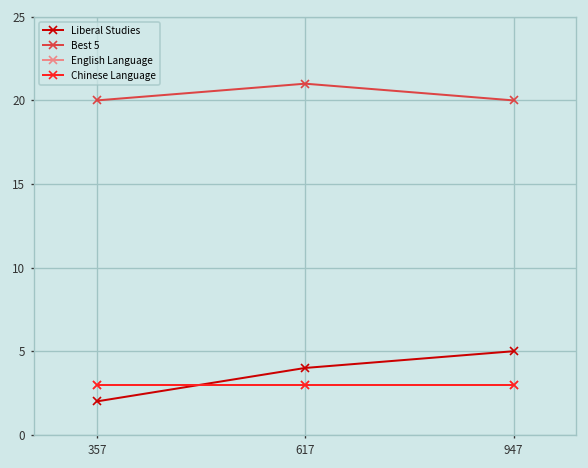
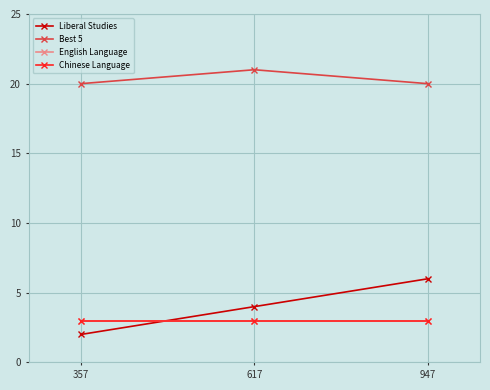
  {
    "Liberal Studies": {
      "357": 2,
      "617": 4,
-     "947": 5
+     "947": 6
    }
  }
